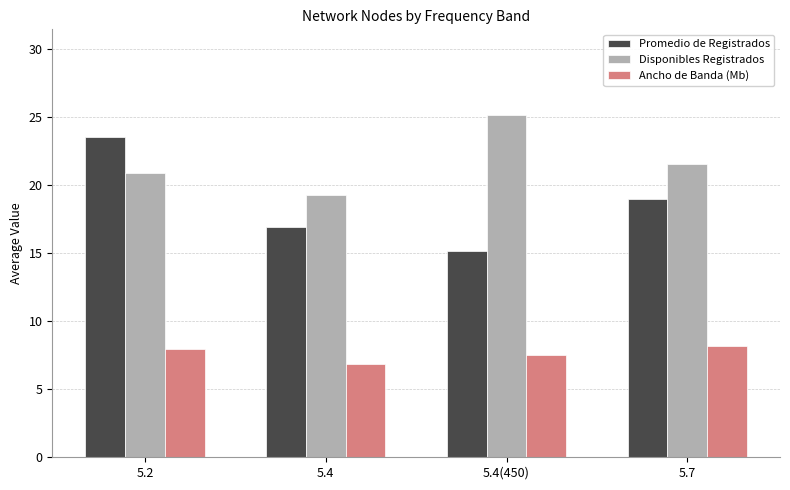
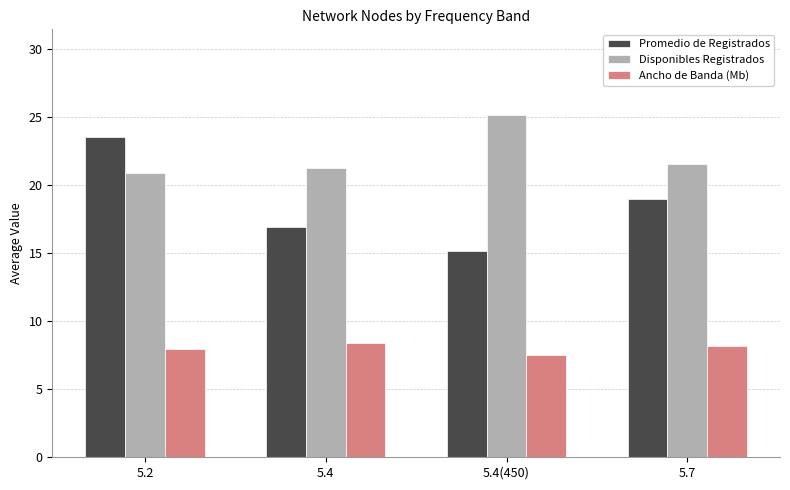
  {
    "Promedio de Registrados": {
      "5.2": 23.5,
      "5.4": 16.9,
      "5.4(450)": 15.1,
      "5.7": 19.0
    },
    "Disponibles Registrados": {
      "5.2": 20.9,
-     "5.4": 19.3,
+     "5.4": 21.2,
      "5.4(450)": 25.1,
      "5.7": 21.6
    },
    "Ancho de Banda (Mb)": {
      "5.2": 7.9,
-     "5.4": 6.9,
+     "5.4": 8.4,
      "5.4(450)": 7.5,
      "5.7": 8.2
    }
  }
